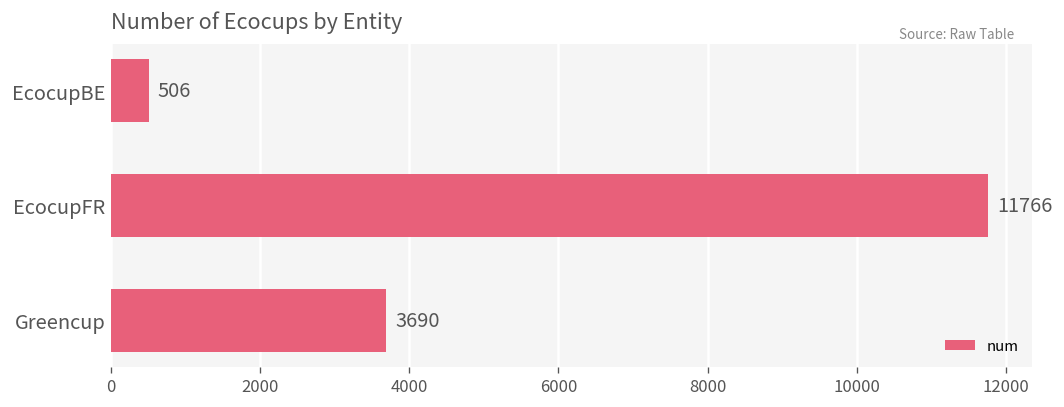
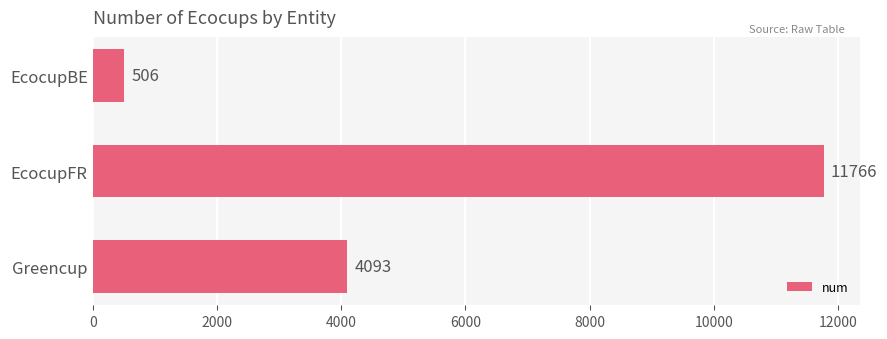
  {
    "EcocupBE": 506,
    "EcocupFR": 11766,
-   "Greencup": 3690
+   "Greencup": 4093
  }
